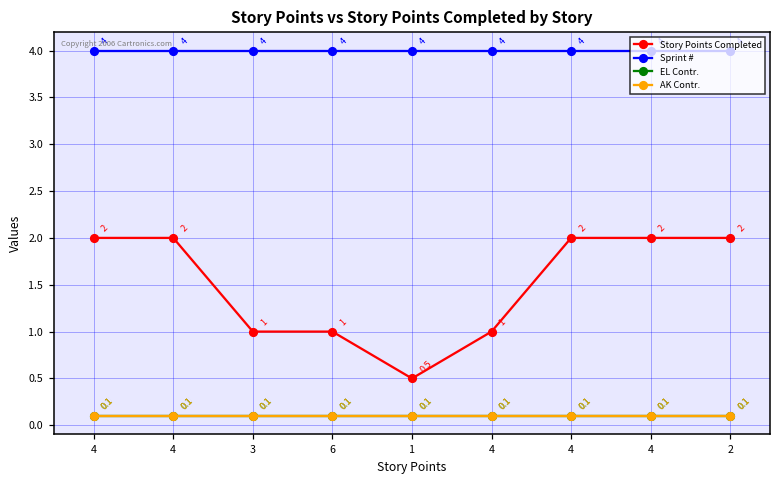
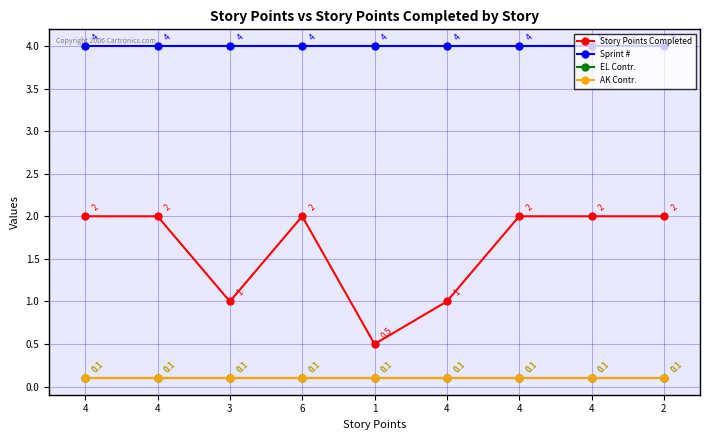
  {
    "Story Points Completed": {
      "3": 1,
-     "6": 1,
+     "6": 2,
      "1": 0.5,
      "2": 2
    },
    "Sprint #": {
      "3": 4,
      "6": 4,
      "1": 4
    }
  }
